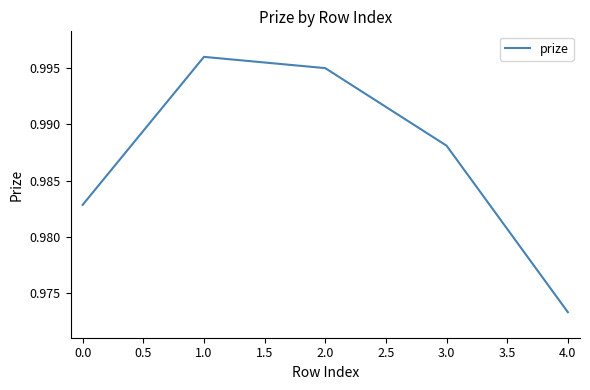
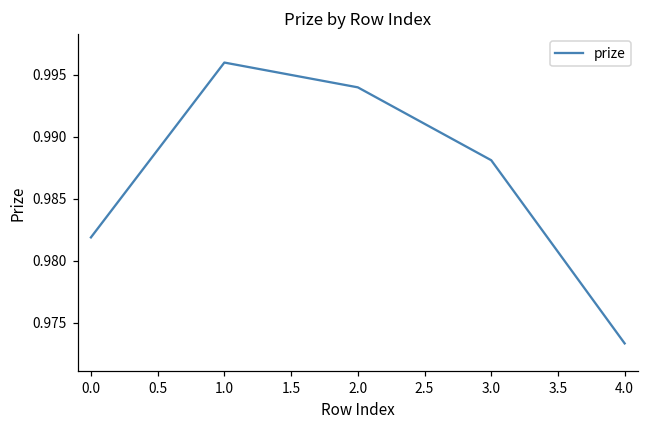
  {
-   "0.0": 0.9829,
+   "0.0": 0.9819,
    "1.0": 0.9960,
-   "2.0": 0.995,
+   "2.0": 0.994,
    "3.0": 0.9881,
    "4.0": 0.9733
  }
